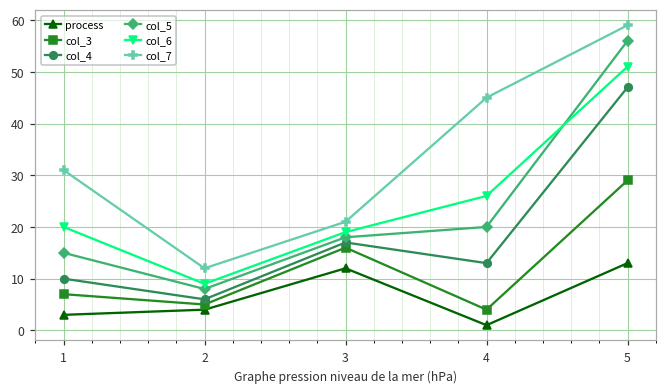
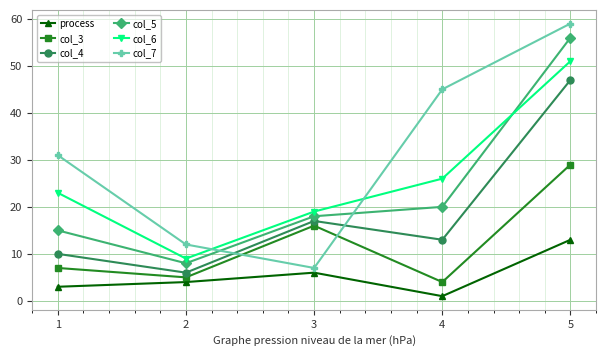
  {
    "process": {
      "1": 3,
      "2": 4,
-     "3": 12,
+     "3": 6,
      "4": 1,
      "5": 13
    },
    "col_6": {
-     "1": 20,
+     "1": 23,
      "2": 9,
      "3": 19,
      "4": 26,
      "5": 51
    },
    "col_7": {
      "1": 31,
      "2": 12,
-     "3": 21,
+     "3": 7,
      "4": 45,
      "5": 59
    }
  }
